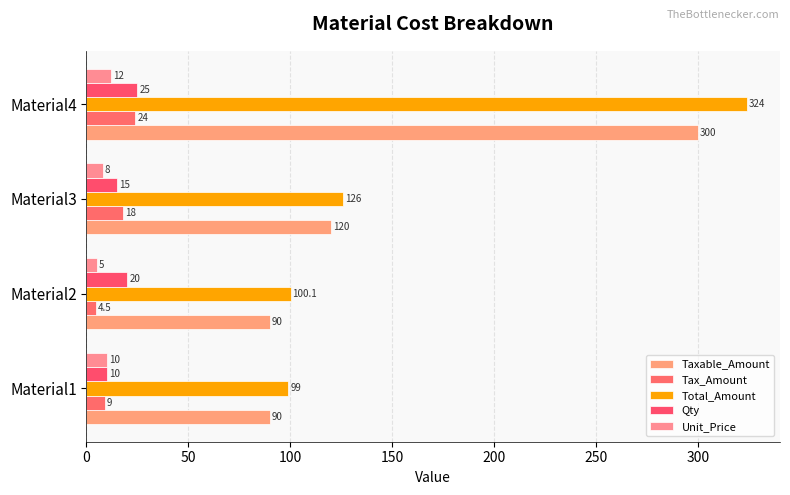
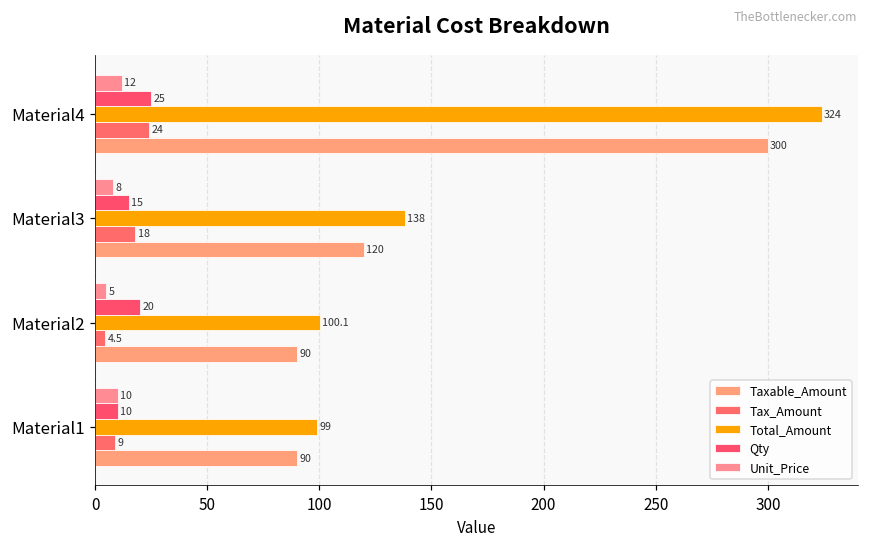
  {
    "Total_Amount": {
      "Material4": 324,
-     "Material3": 126,
+     "Material3": 138,
      "Material2": 100.1,
      "Material1": 99
    }
  }
